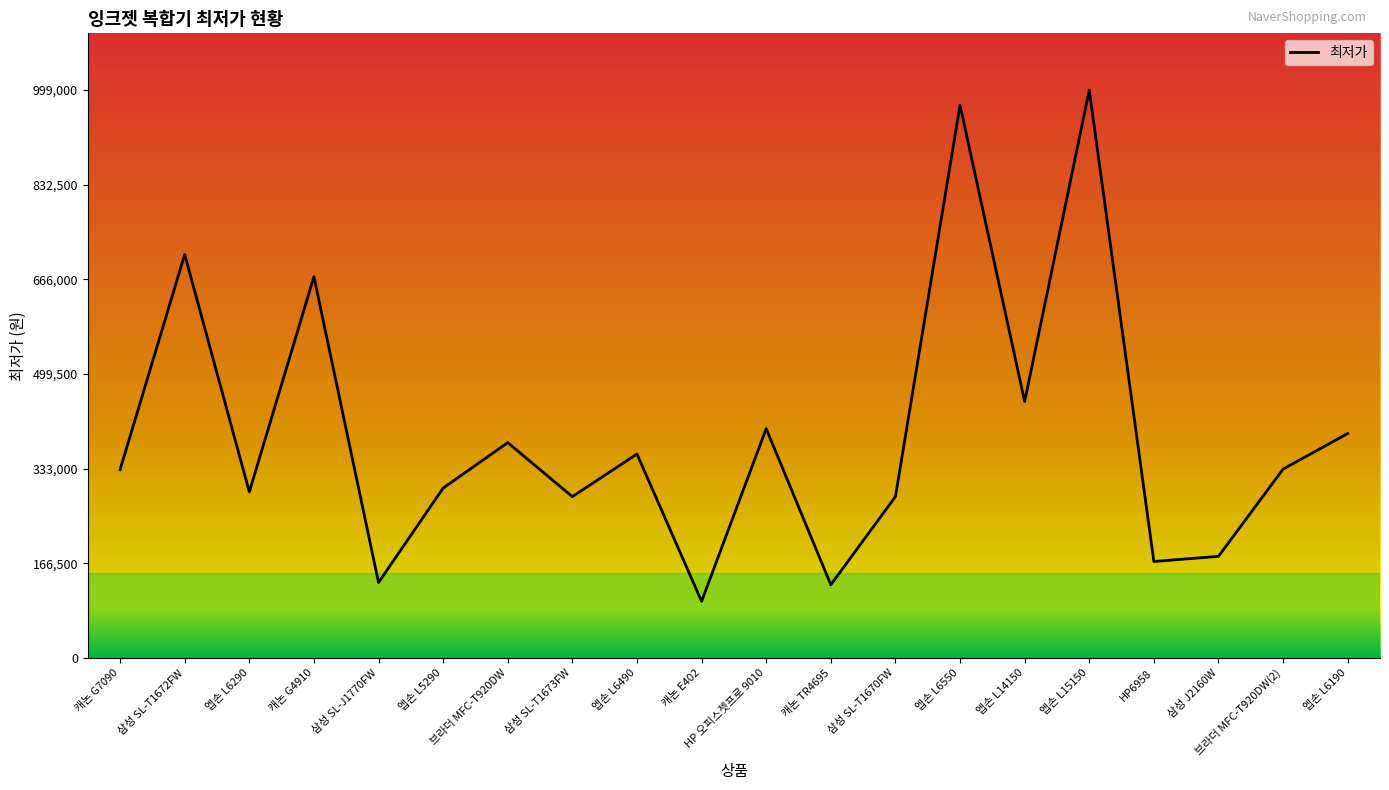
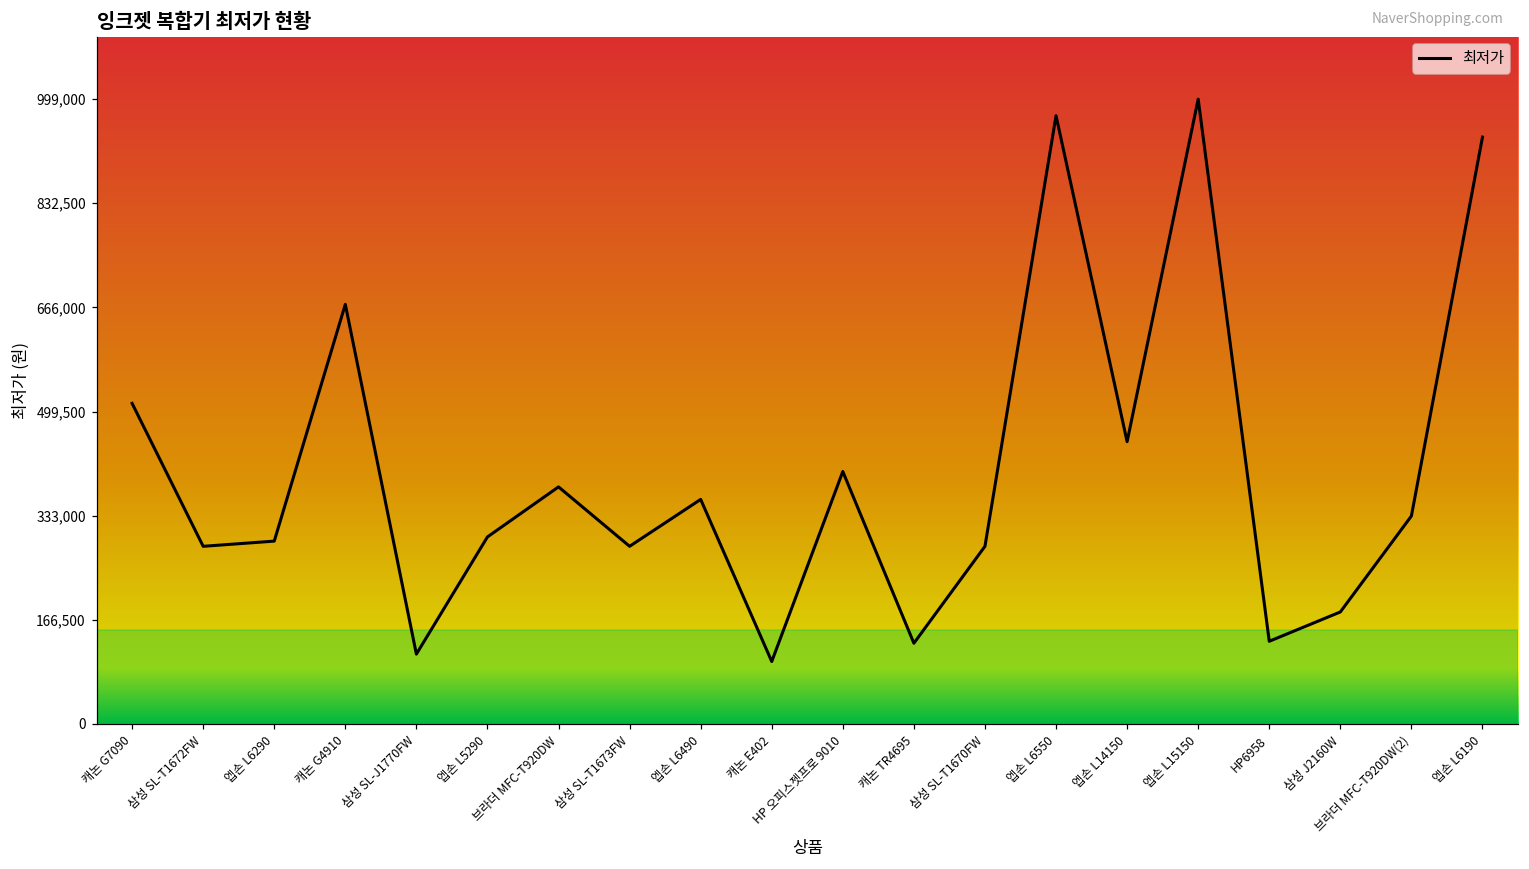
  {
-   "캐논 G7090": "330,000",
-   "삼성 SL-T1672FW": "710,000",
+   "캐논 G7090": "510,000",
+   "삼성 SL-T1672FW": "280,000",
    "엡손 L6290": "290,000",
    "캐논 G4910": "670,000",
-   "삼성 SL-J1770FW": "130,000",
+   "삼성 SL-J1770FW": "110,000",
    "엡손 L5290": "300,000",
    "브라더 MFC-T920DW": "380,000",
    "삼성 SL-T1673FW": "280,000",
    "엡손 L6490": "360,000",
    "캐논 E402": "100,000",
    "HP 오피스젯프로 9010": "400,000",
    "캐논 TR4695": "130,000",
    "삼성 SL-T1670FW": "280,000",
    "엡손 L6550": "970,000",
    "엡손 L14150": "450,000",
    "엡손 L15150": "1,000,000",
-   "HP6958": "170,000",
+   "HP6958": "130,000",
    "삼성 J2160W": "180,000",
    "브라더 MFC-T920DW(2)": "330,000",
-   "엡손 L6190": "390,000"
+   "엡손 L6190": "940,000"
  }
